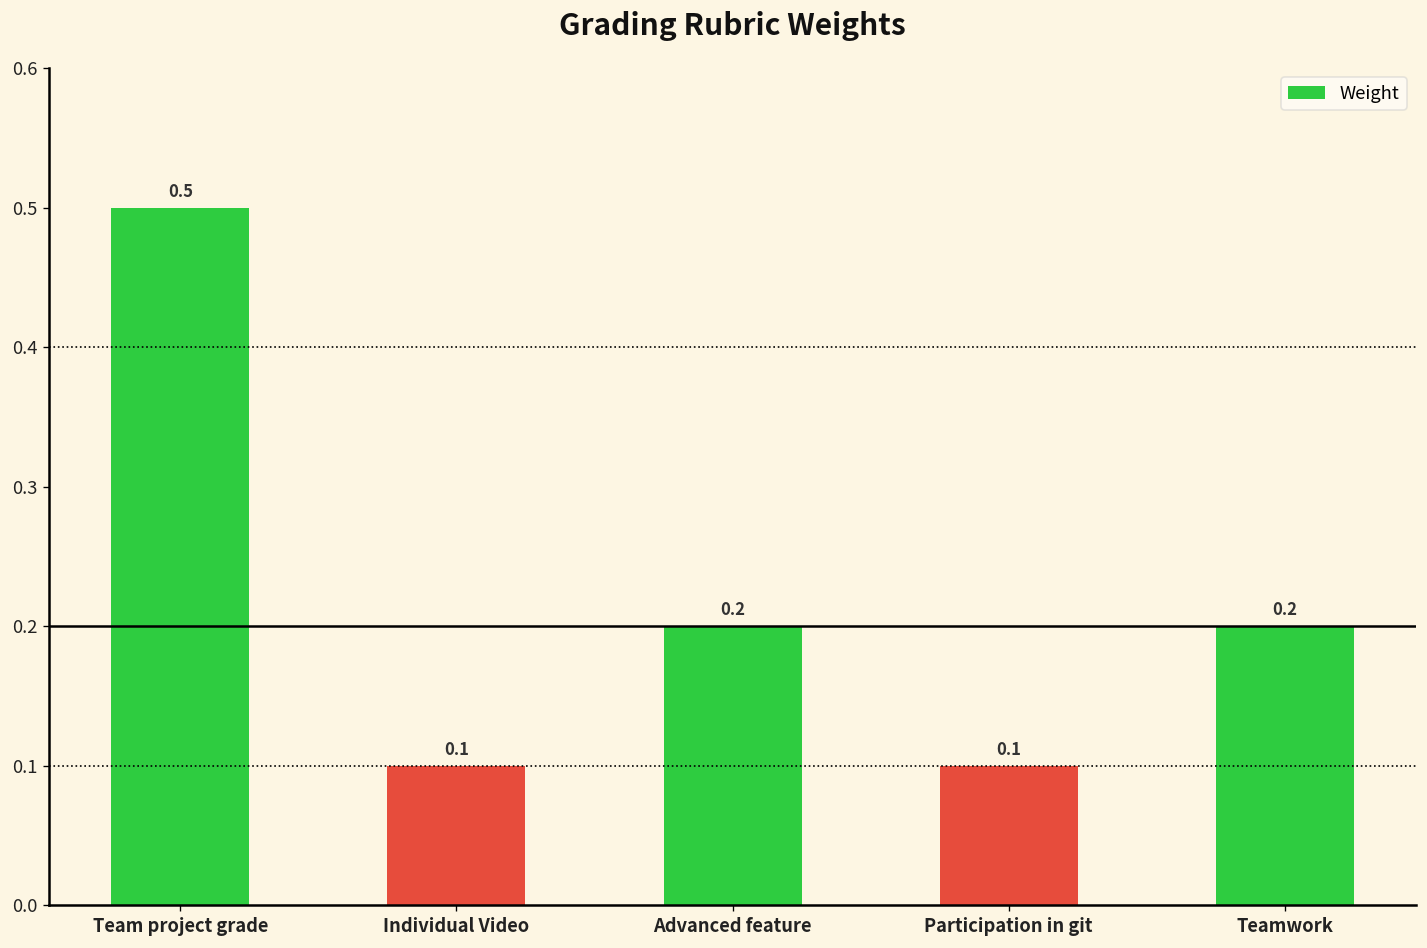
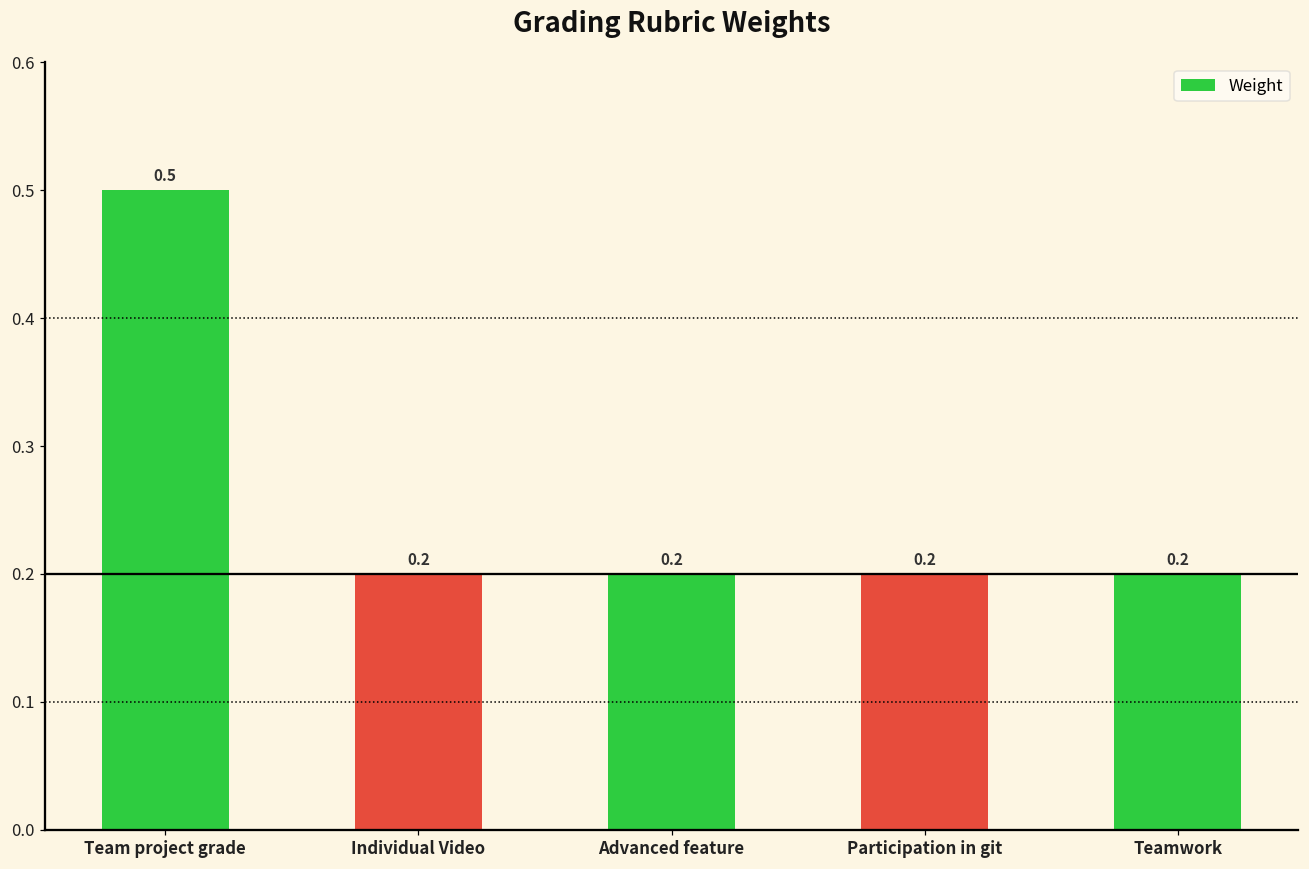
  {
    "Team project grade": 0.5,
-   "Individual Video": 0.1,
+   "Individual Video": 0.2,
    "Advanced feature": 0.2,
-   "Participation in git": 0.1,
+   "Participation in git": 0.2,
    "Teamwork": 0.2
  }
